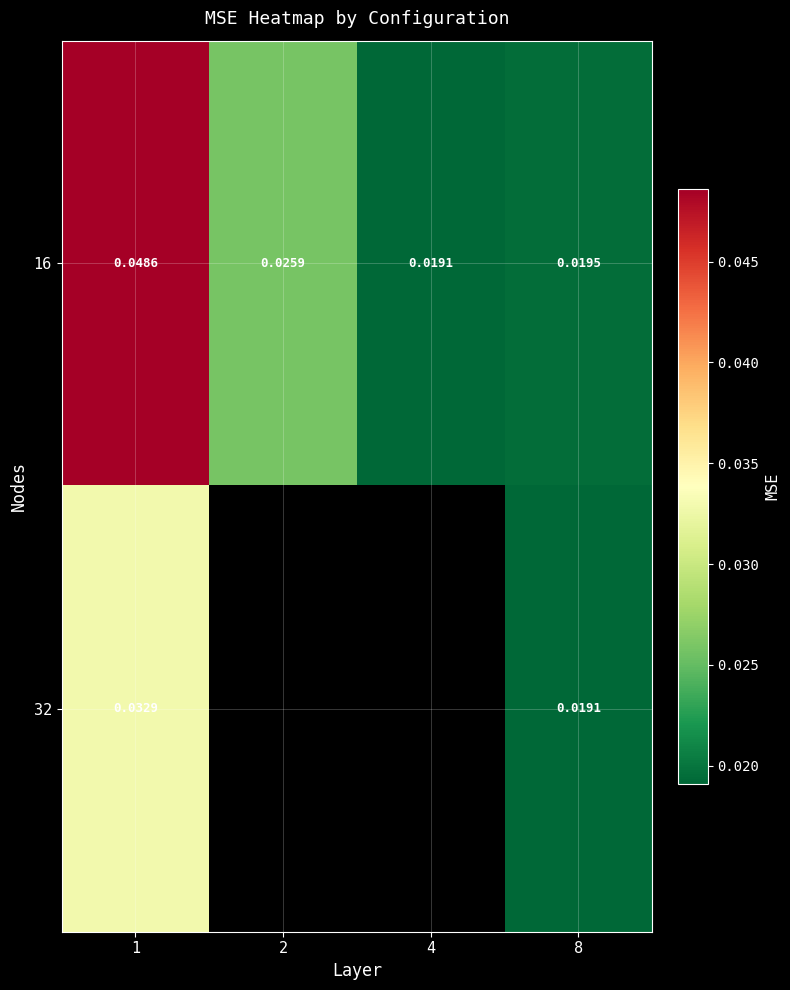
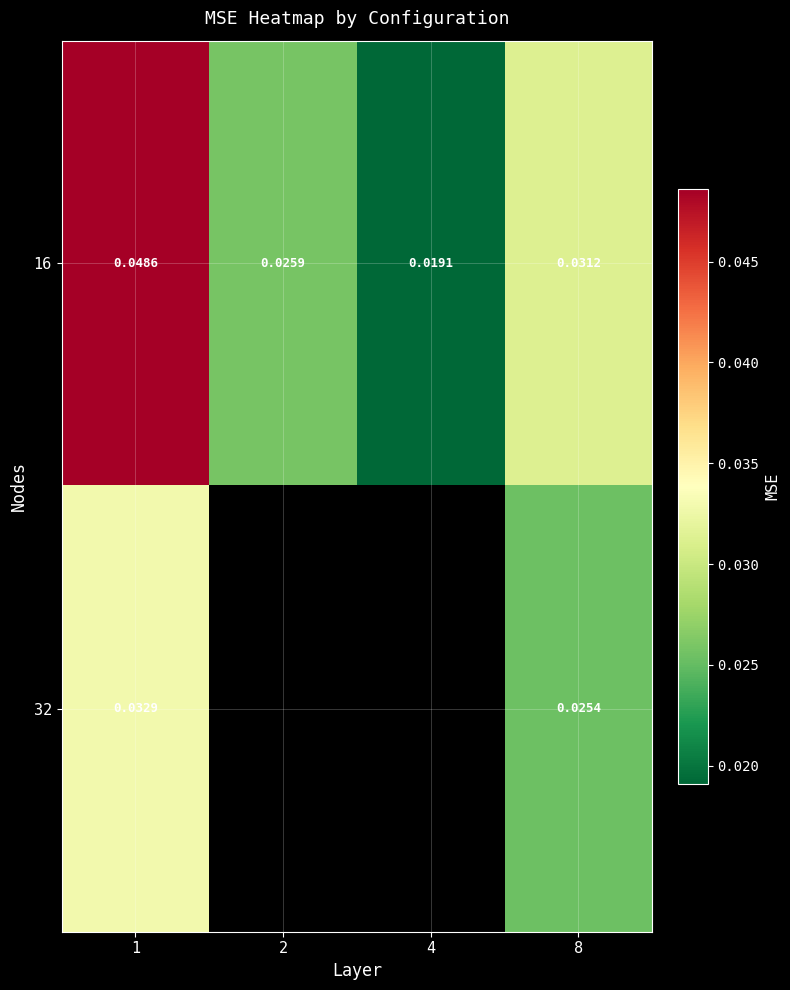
  {
    "16": {
      "1": 0.0486,
      "2": 0.0259,
      "4": 0.0191,
-     "8": 0.0195
+     "8": 0.0312
    },
    "32": {
      "1": 0.0329,
-     "8": 0.0191
+     "8": 0.0254
    }
  }
